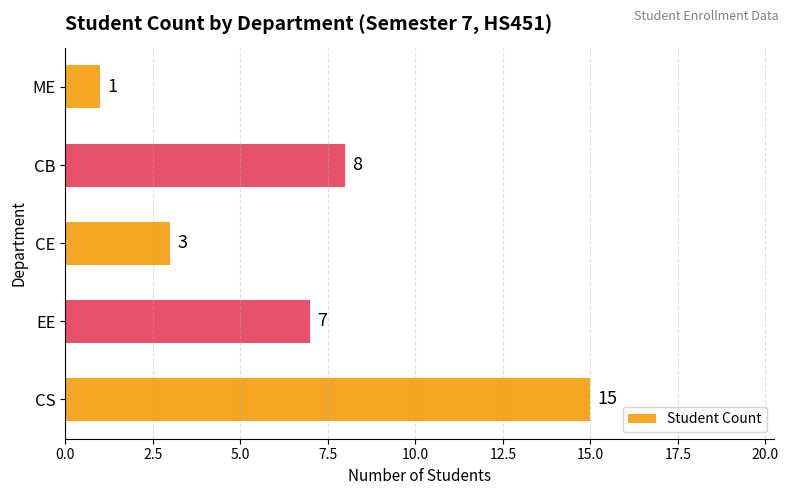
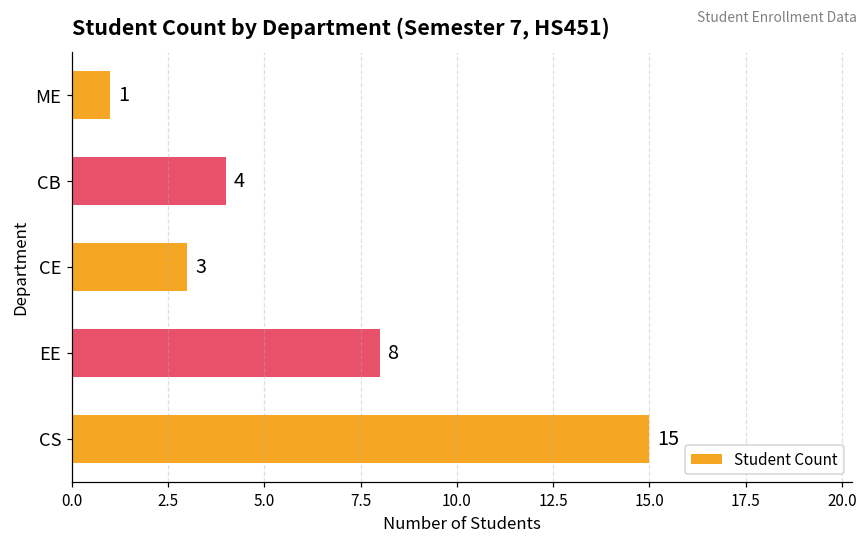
  {
    "ME": 1,
-   "CB": 8,
+   "CB": 4,
    "CE": 3,
-   "EE": 7,
+   "EE": 8,
    "CS": 15
  }
